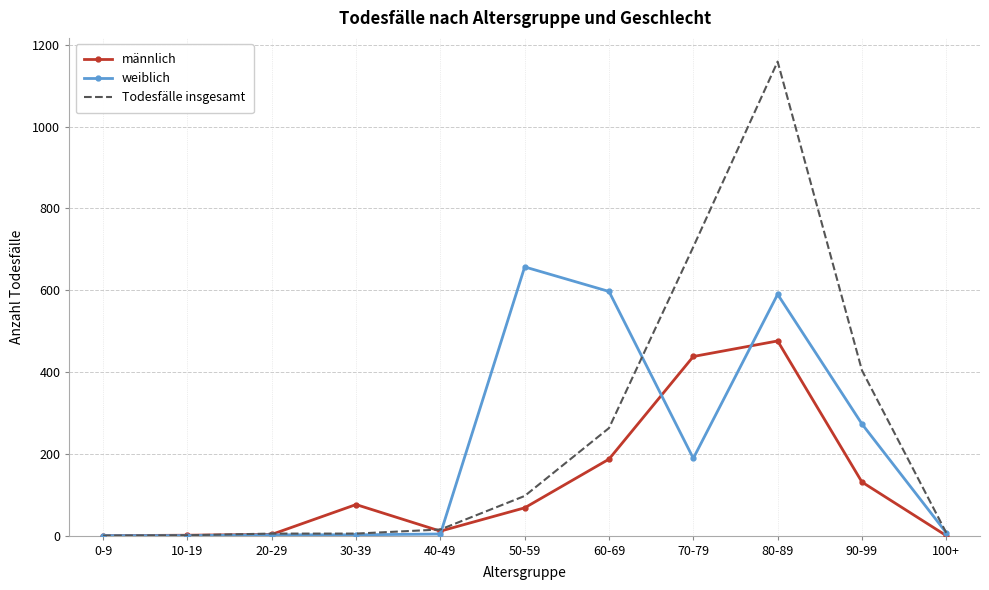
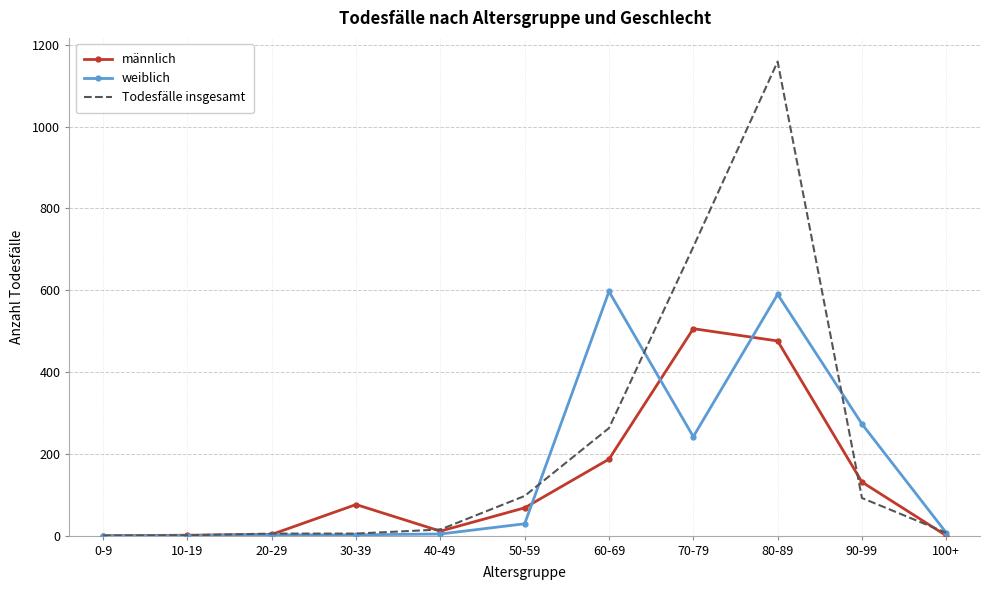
  {
    "männlich": {
      "30-39": 80,
      "50-59": 70,
      "60-69": 190,
-     "70-79": 440,
+     "70-79": 510,
      "80-89": 480,
      "90-99": 130,
      "100+": 0
    },
    "weiblich": {
      "40-49": 0,
-     "50-59": 660,
+     "50-59": 30,
      "60-69": 600,
-     "70-79": 190,
+     "70-79": 240,
      "80-89": 590,
      "90-99": 270
    },
    "Todesfälle insgesamt": {
      "50-59": 100,
      "60-69": 260,
      "70-79": 710,
      "80-89": 1160,
-     "90-99": 400
+     "90-99": 90
    }
  }
